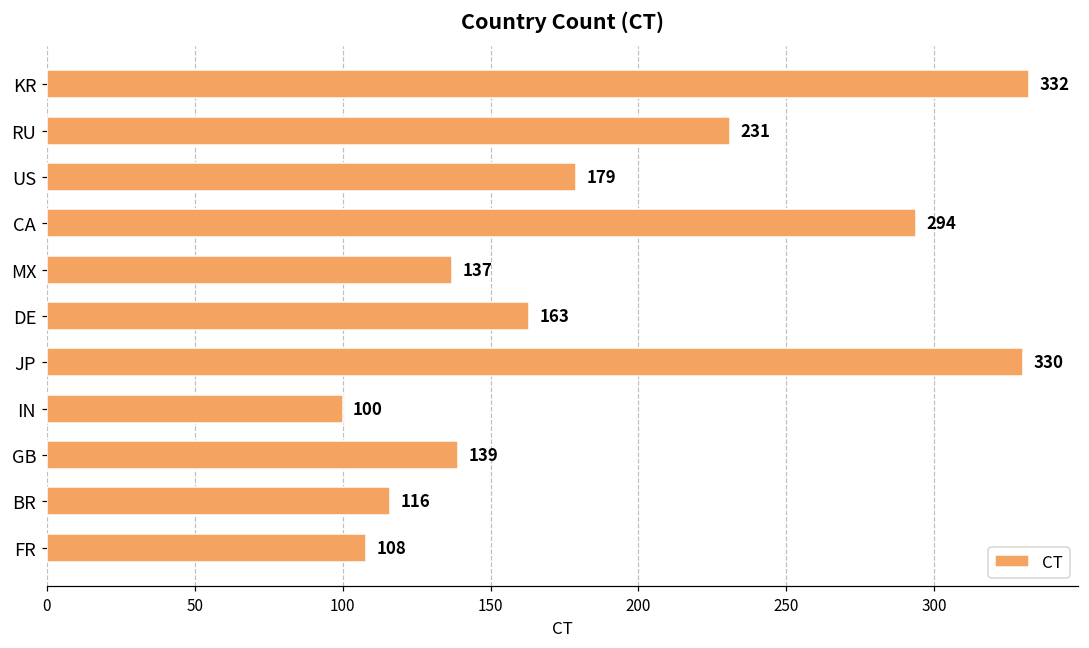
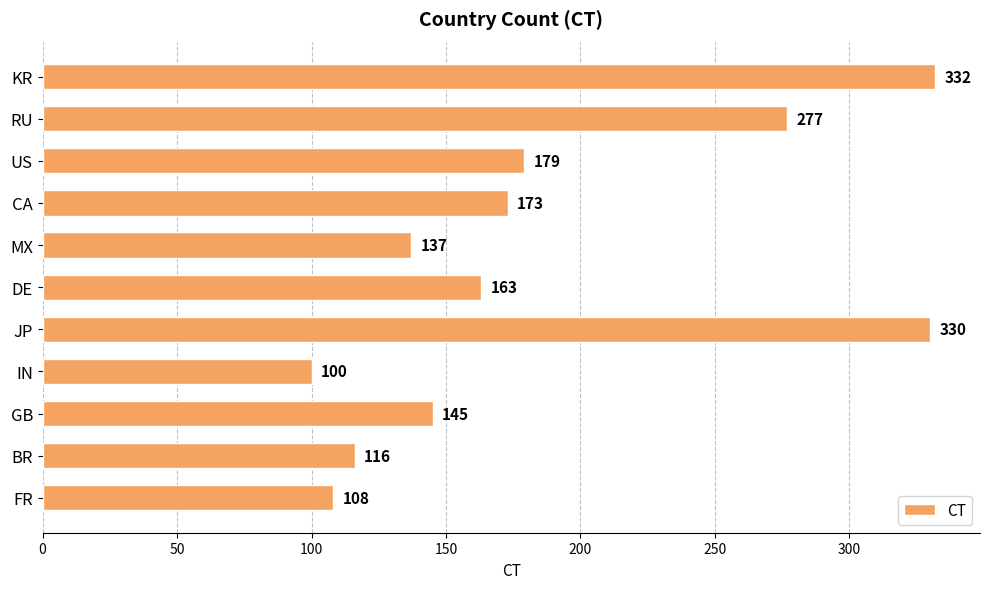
  {
    "KR": 332,
-   "RU": 231,
+   "RU": 277,
    "US": 179,
-   "CA": 294,
+   "CA": 173,
    "MX": 137,
    "DE": 163,
    "JP": 330,
    "IN": 100,
-   "GB": 139,
+   "GB": 145,
    "BR": 116,
    "FR": 108
  }
